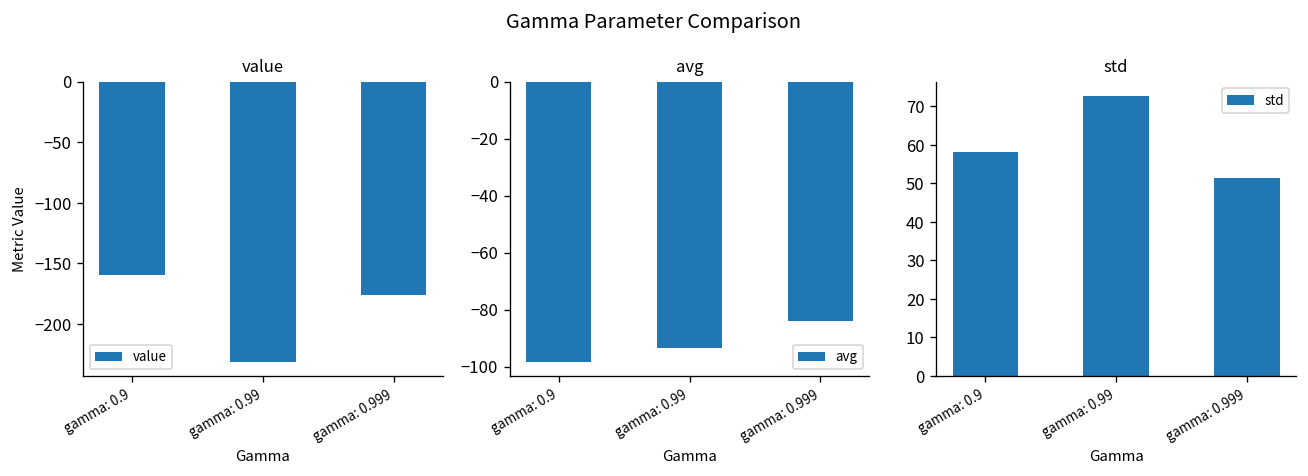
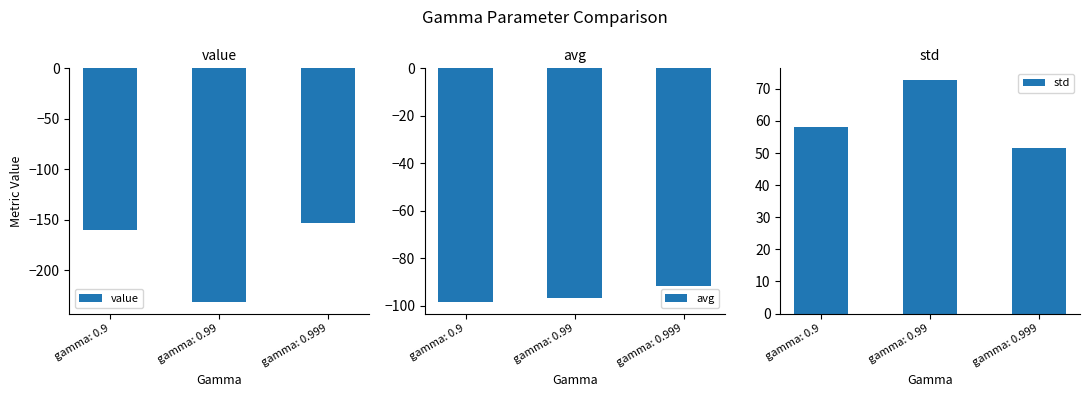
  {
    "value": {
      "gamma: 0.9": -160,
      "gamma: 0.99": -231,
-     "gamma: 0.999": -176
+     "gamma: 0.999": -153
    },
    "avg": {
      "gamma: 0.9": -98,
-     "gamma: 0.99": -93,
-     "gamma: 0.999": -84
+     "gamma: 0.99": -97,
+     "gamma: 0.999": -92
    },
    "std": {
      "gamma: 0.9": 58,
      "gamma: 0.99": 73,
      "gamma: 0.999": 51
    }
  }
